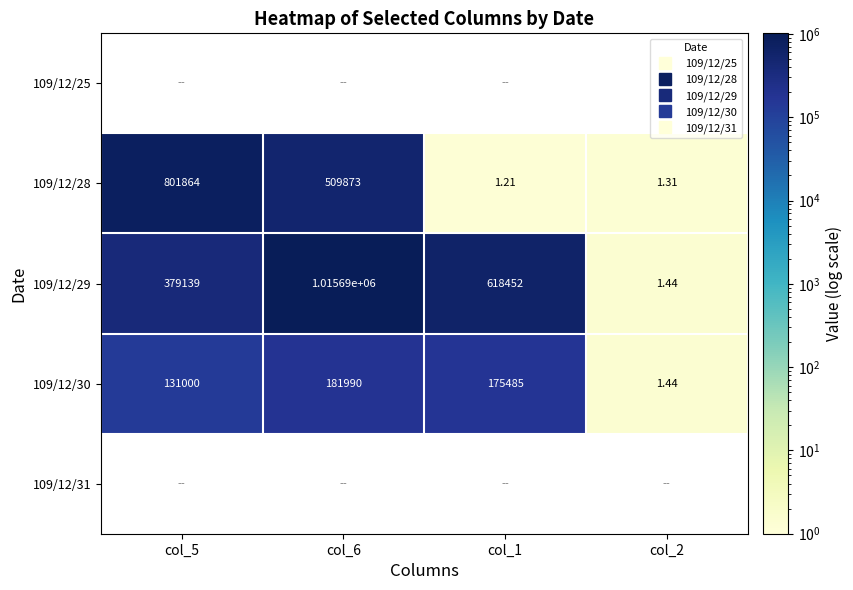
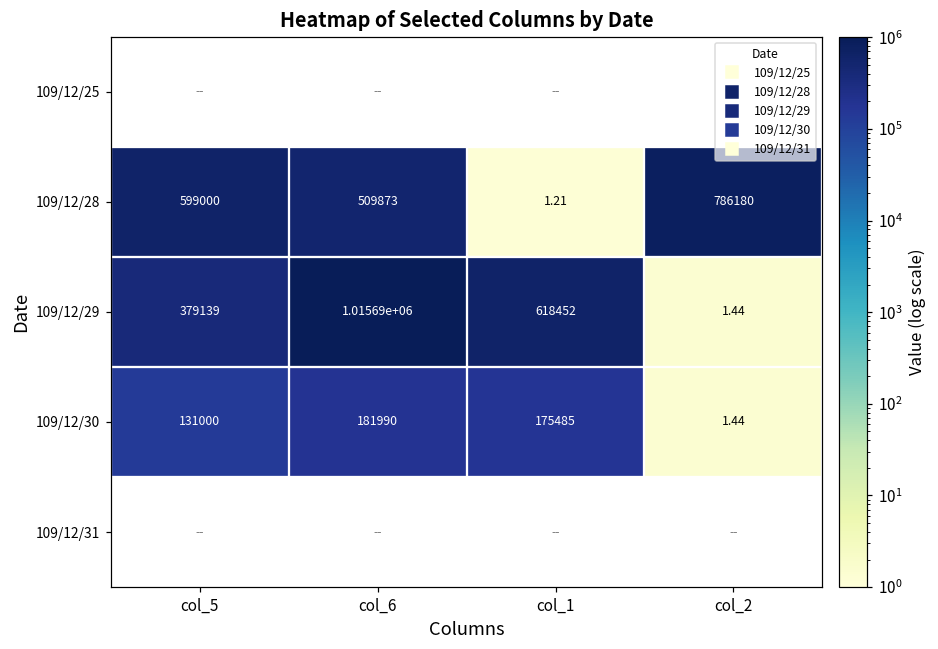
  {
    "109/12/28": {
-     "col_5": "801864",
+     "col_5": "599000",
      "col_6": "509873",
      "col_1": "1.21",
-     "col_2": "1.31"
+     "col_2": "786180"
    },
    "109/12/29": {
      "col_5": "379139",
      "col_6": "1.01569e+06",
      "col_1": "618452",
      "col_2": "1.44"
    },
    "109/12/30": {
      "col_5": "131000",
      "col_6": "181990",
      "col_1": "175485",
      "col_2": "1.44"
    }
  }
